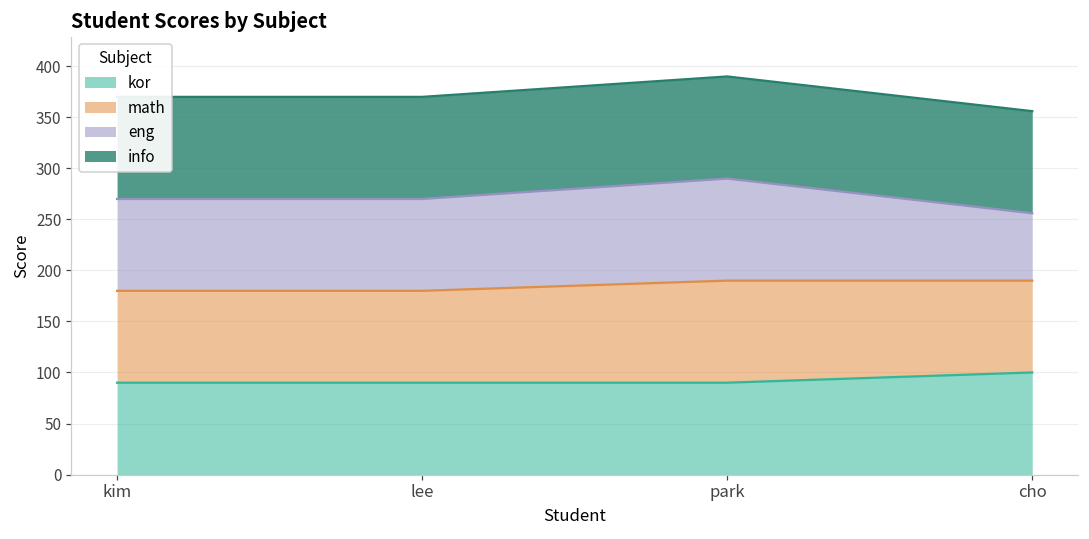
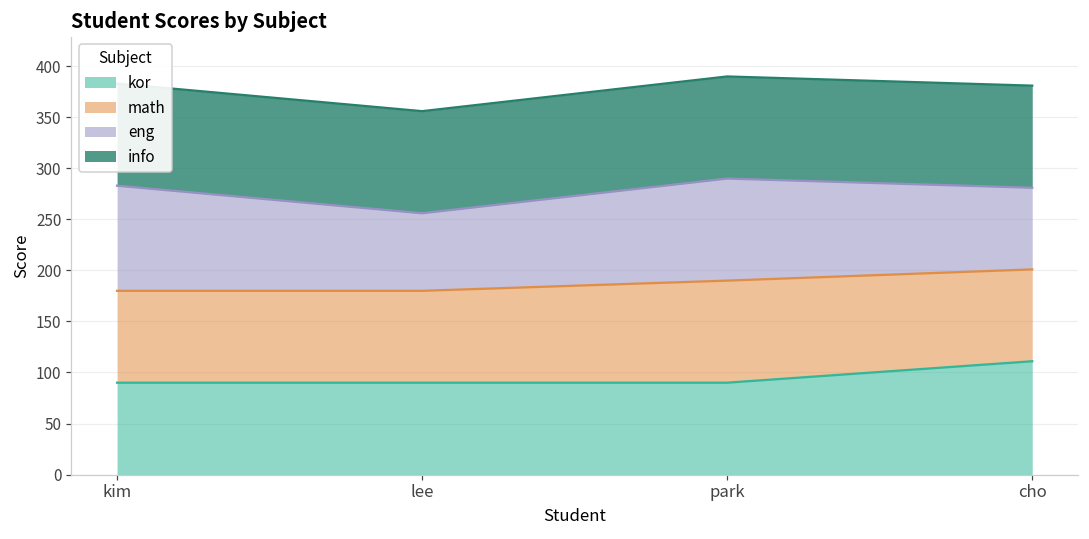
  {
    "kor": {
      "kim": 90,
      "lee": 90,
      "park": 90,
-     "cho": 100
+     "cho": 110
    },
    "math": {
      "kim": 90,
      "lee": 90,
      "park": 100,
      "cho": 90
    },
    "eng": {
-     "kim": 90,
-     "lee": 90,
+     "kim": 100,
+     "lee": 80,
      "park": 100,
-     "cho": 70
+     "cho": 80
    },
    "info": {
      "lee": 100,
      "park": 100,
      "cho": 100
    }
  }
